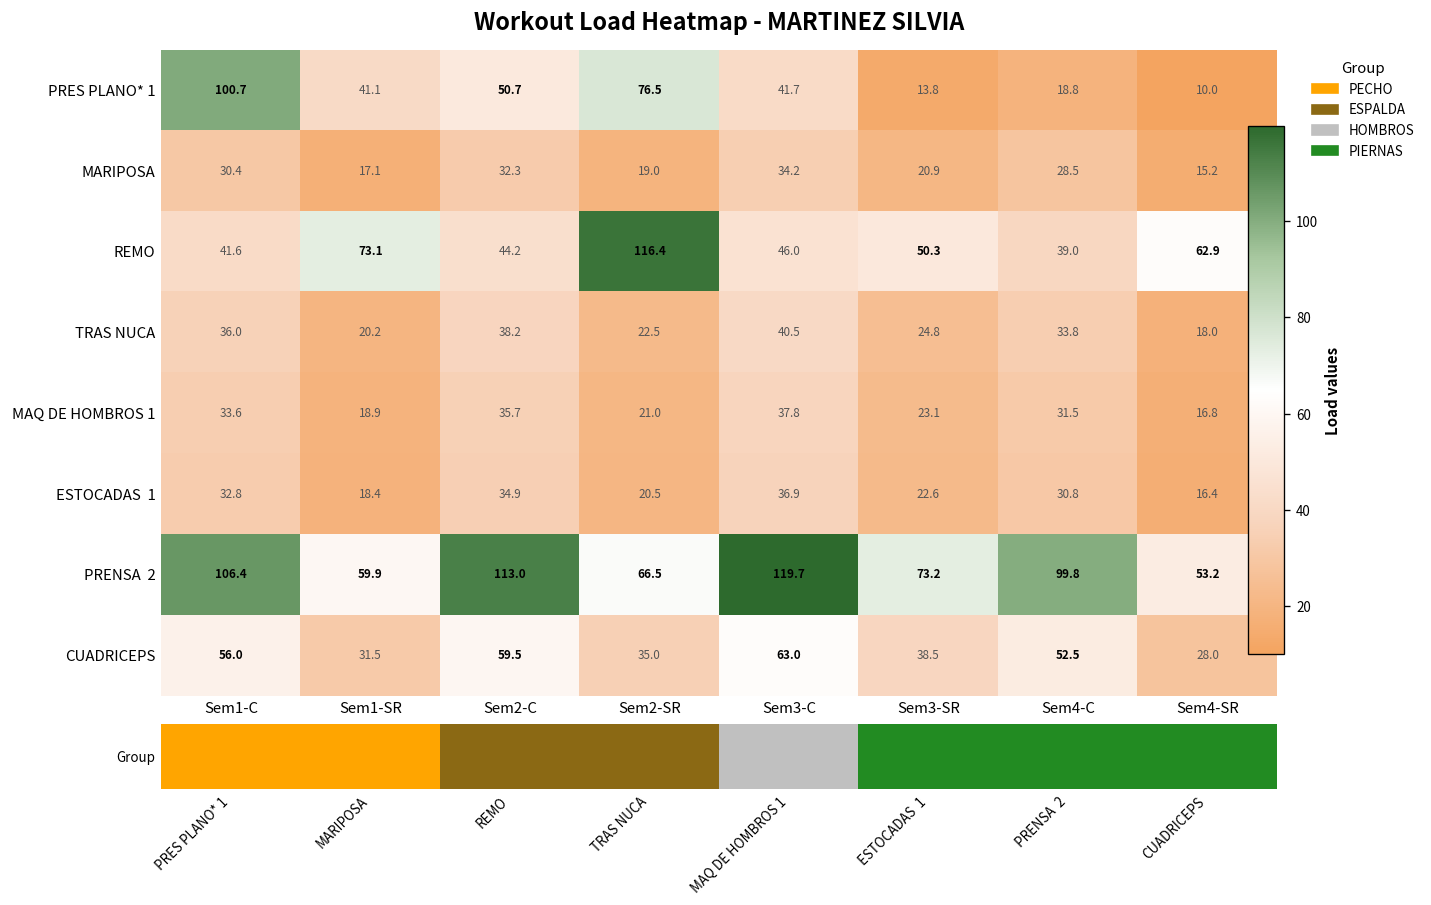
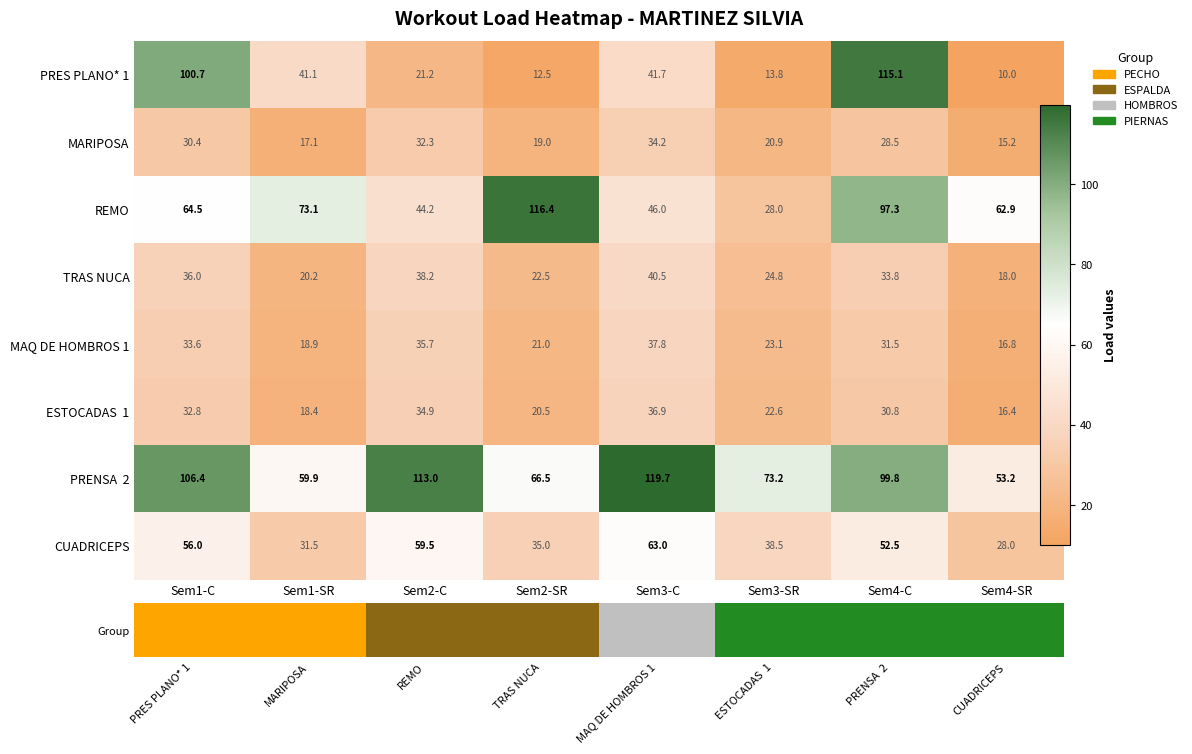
  {
    "Workout Load Heatmap - MARTINEZ SILVIA": {
      "PRES PLANO* 1": {
        "Sem1-C": 100.7,
        "Sem1-SR": 41.1,
-       "Sem2-C": 50.7,
-       "Sem2-SR": 76.5,
+       "Sem2-C": 21.2,
+       "Sem2-SR": 12.5,
        "Sem3-C": 41.7,
        "Sem3-SR": 13.8,
-       "Sem4-C": 18.8,
+       "Sem4-C": 115.1,
        "Sem4-SR": 10.0
      },
      "MARIPOSA": {
        "Sem1-C": 30.4,
        "Sem1-SR": 17.1,
        "Sem2-C": 32.3,
        "Sem2-SR": 19.0,
        "Sem3-C": 34.2,
        "Sem3-SR": 20.9,
        "Sem4-C": 28.5,
        "Sem4-SR": 15.2
      },
      "REMO": {
-       "Sem1-C": 41.6,
+       "Sem1-C": 64.5,
        "Sem1-SR": 73.1,
        "Sem2-C": 44.2,
        "Sem2-SR": 116.4,
        "Sem3-C": 46.0,
-       "Sem3-SR": 50.3,
-       "Sem4-C": 39.0,
+       "Sem3-SR": 28.0,
+       "Sem4-C": 97.3,
        "Sem4-SR": 62.9
      },
      "TRAS NUCA": {
        "Sem1-C": 36.0,
        "Sem1-SR": 20.2,
        "Sem2-C": 38.2,
        "Sem2-SR": 22.5,
        "Sem3-C": 40.5,
        "Sem3-SR": 24.8,
        "Sem4-C": 33.8,
        "Sem4-SR": 18.0
      },
      "MAQ DE HOMBROS 1": {
        "Sem1-C": 33.6,
        "Sem1-SR": 18.9,
        "Sem2-C": 35.7,
        "Sem2-SR": 21.0,
        "Sem3-C": 37.8,
        "Sem3-SR": 23.1,
        "Sem4-C": 31.5,
        "Sem4-SR": 16.8
      },
      "ESTOCADAS 1": {
        "Sem1-C": 32.8,
        "Sem1-SR": 18.4,
        "Sem2-C": 34.9,
        "Sem2-SR": 20.5,
        "Sem3-C": 36.9,
        "Sem3-SR": 22.6,
        "Sem4-C": 30.8,
        "Sem4-SR": 16.4
      },
      "PRENSA 2": {
        "Sem1-C": 106.4,
        "Sem1-SR": 59.9,
        "Sem2-C": 113.0,
        "Sem2-SR": 66.5,
        "Sem3-C": 119.7,
        "Sem3-SR": 73.2,
        "Sem4-C": 99.8,
        "Sem4-SR": 53.2
      },
      "CUADRICEPS": {
        "Sem1-C": 56.0,
        "Sem1-SR": 31.5,
        "Sem2-C": 59.5,
        "Sem2-SR": 35.0,
        "Sem3-C": 63.0,
        "Sem3-SR": 38.5,
        "Sem4-C": 52.5,
        "Sem4-SR": 28.0
      }
    }
  }
